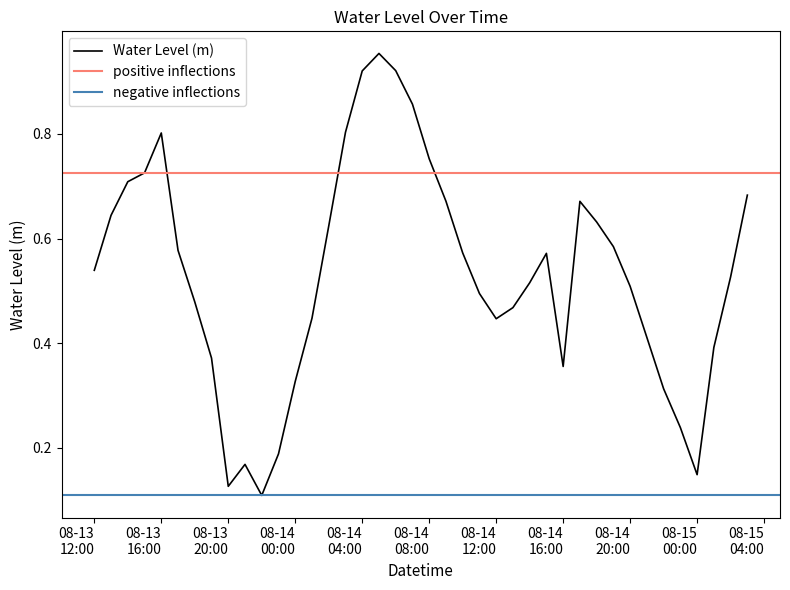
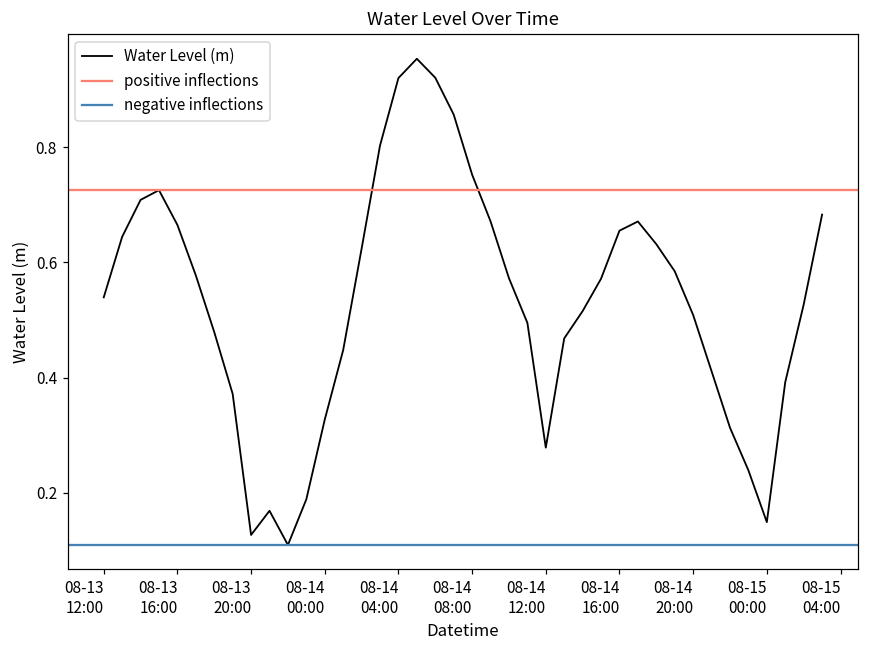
  {
    "08-13 12:00": 0.54,
-   "08-13 16:00": 0.80,
+   "08-13 16:00": 0.67,
    "08-13 20:00": 0.13,
    "08-14 00:00": 0.33,
    "08-14 04:00": 0.92,
    "08-14 08:00": 0.75,
-   "08-14 12:00": 0.45,
-   "08-14 16:00": 0.36,
+   "08-14 12:00": 0.28,
+   "08-14 16:00": 0.66,
    "08-14 20:00": 0.51,
    "08-15 00:00": 0.15
  }
